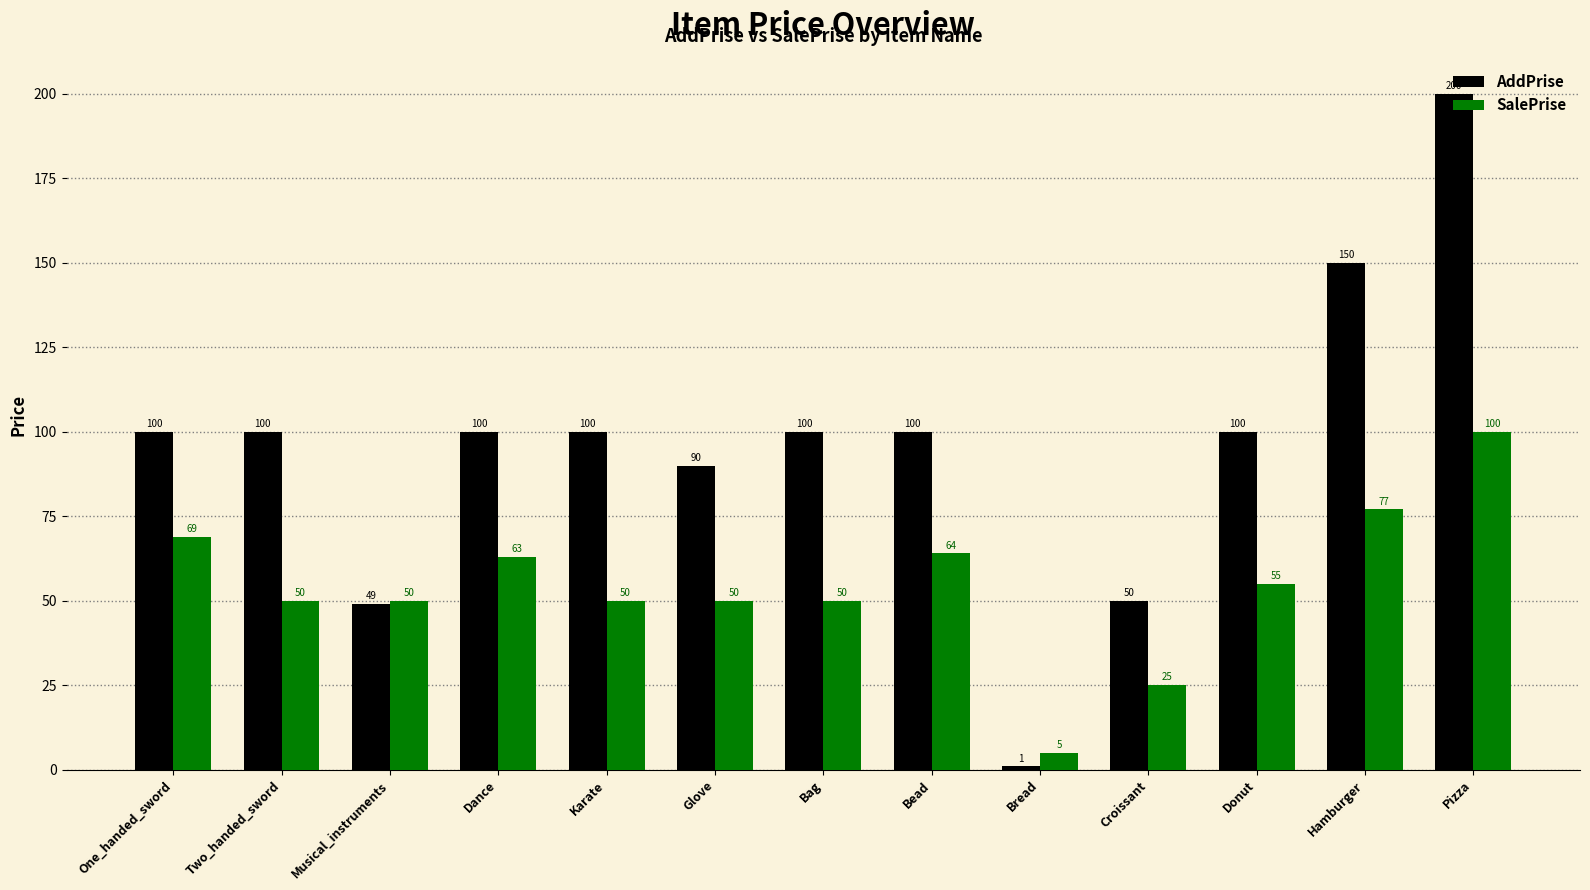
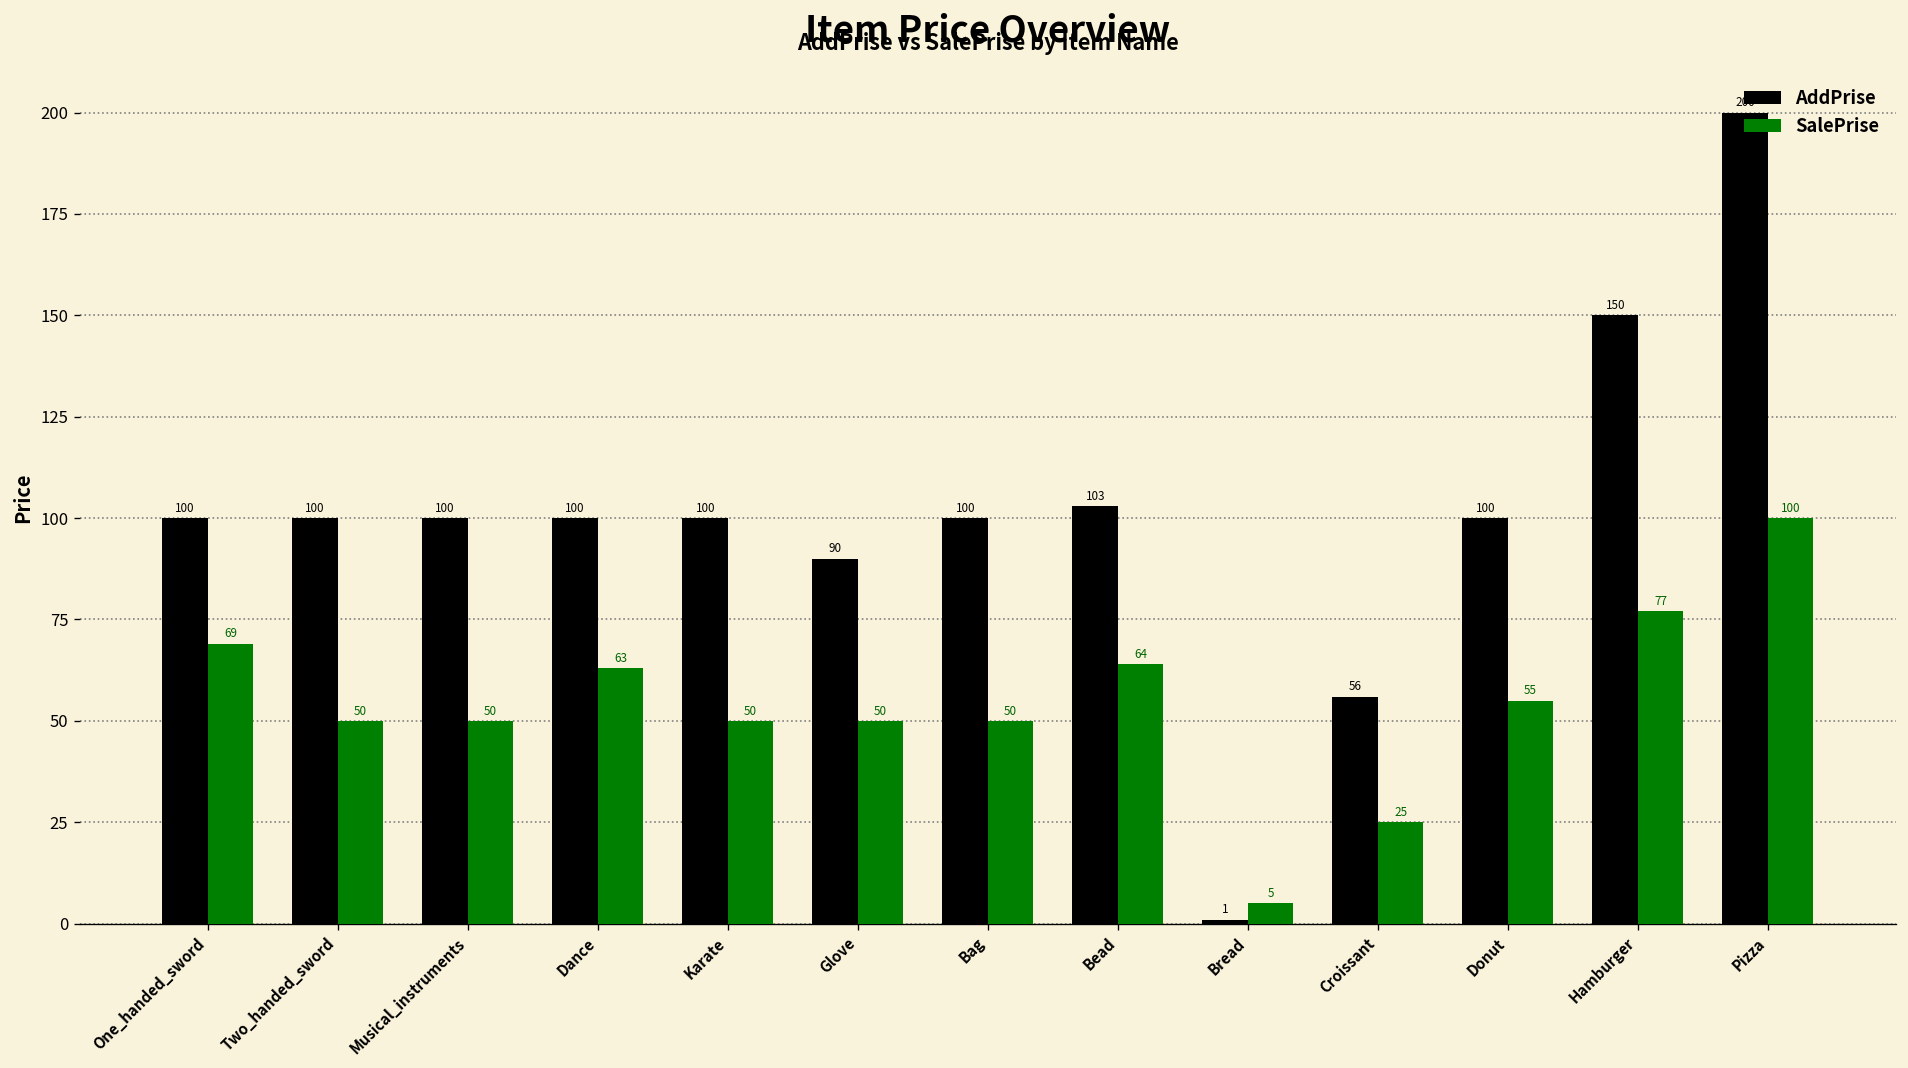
  {
    "AddPrise": {
      "One_handed_sword": 100,
      "Two_handed_sword": 100,
-     "Musical_instruments": 49,
+     "Musical_instruments": 100,
      "Dance": 100,
      "Karate": 100,
      "Glove": 90,
      "Bag": 100,
-     "Bead": 100,
+     "Bead": 103,
      "Bread": 1,
-     "Croissant": 50,
+     "Croissant": 56,
      "Donut": 100,
      "Hamburger": 150,
      "Pizza": 200
    },
    "SalePrise": {
      "One_handed_sword": 69,
      "Two_handed_sword": 50,
      "Musical_instruments": 50,
      "Dance": 63,
      "Karate": 50,
      "Glove": 50,
      "Bag": 50,
      "Bead": 64,
      "Bread": 5,
      "Croissant": 25,
      "Donut": 55,
      "Hamburger": 77,
      "Pizza": 100
    }
  }
